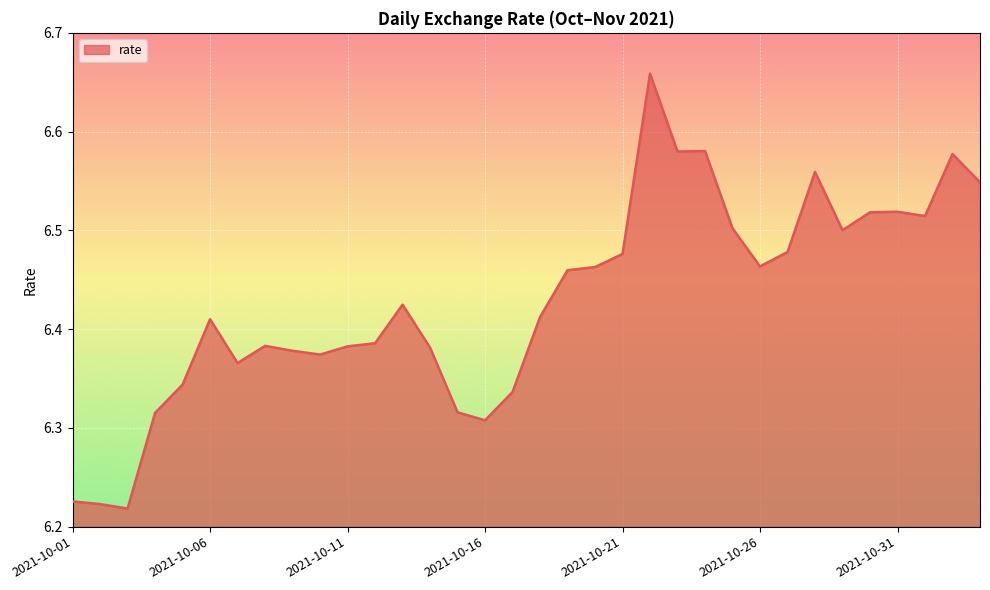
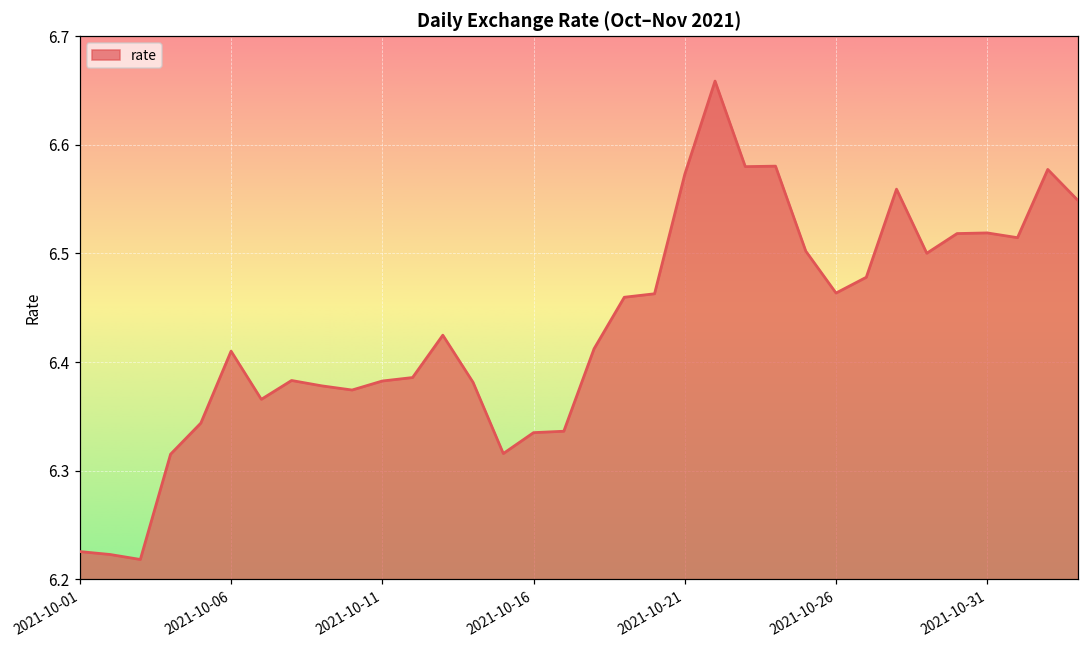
  {
    "2021-10-01": 6.23,
    "2021-10-06": 6.41,
    "2021-10-11": 6.38,
-   "2021-10-16": 6.31,
-   "2021-10-21": 6.48,
+   "2021-10-16": 6.34,
+   "2021-10-21": 6.57,
    "2021-10-26": 6.46,
    "2021-10-31": 6.52
  }
